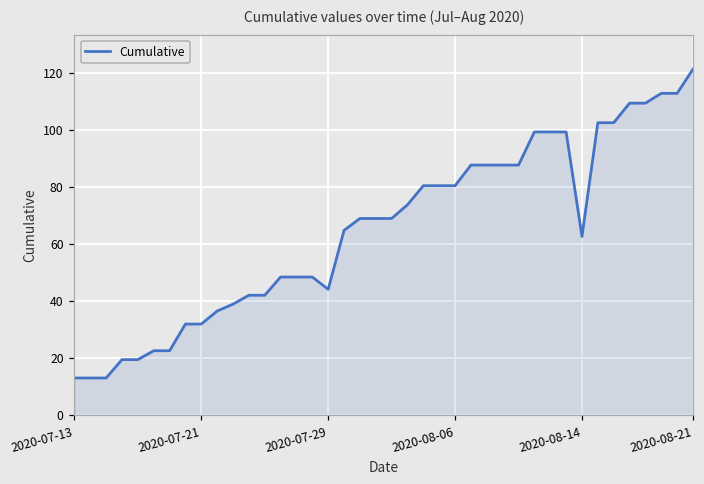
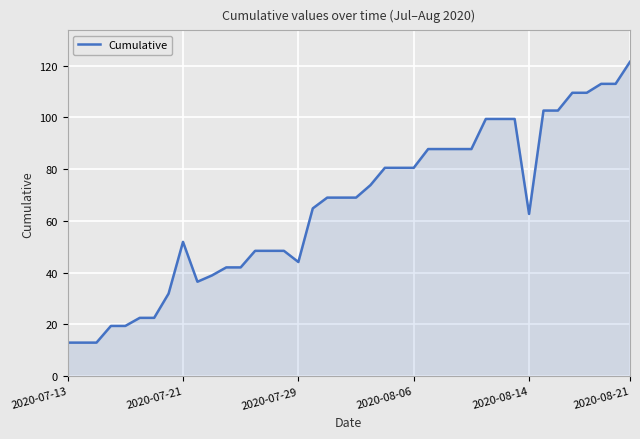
  {
    "2020-07-13": 13,
-   "2020-07-21": 32,
+   "2020-07-21": 52,
    "2020-07-29": 44,
    "2020-08-06": 81,
    "2020-08-14": 63,
    "2020-08-21": 121
  }
